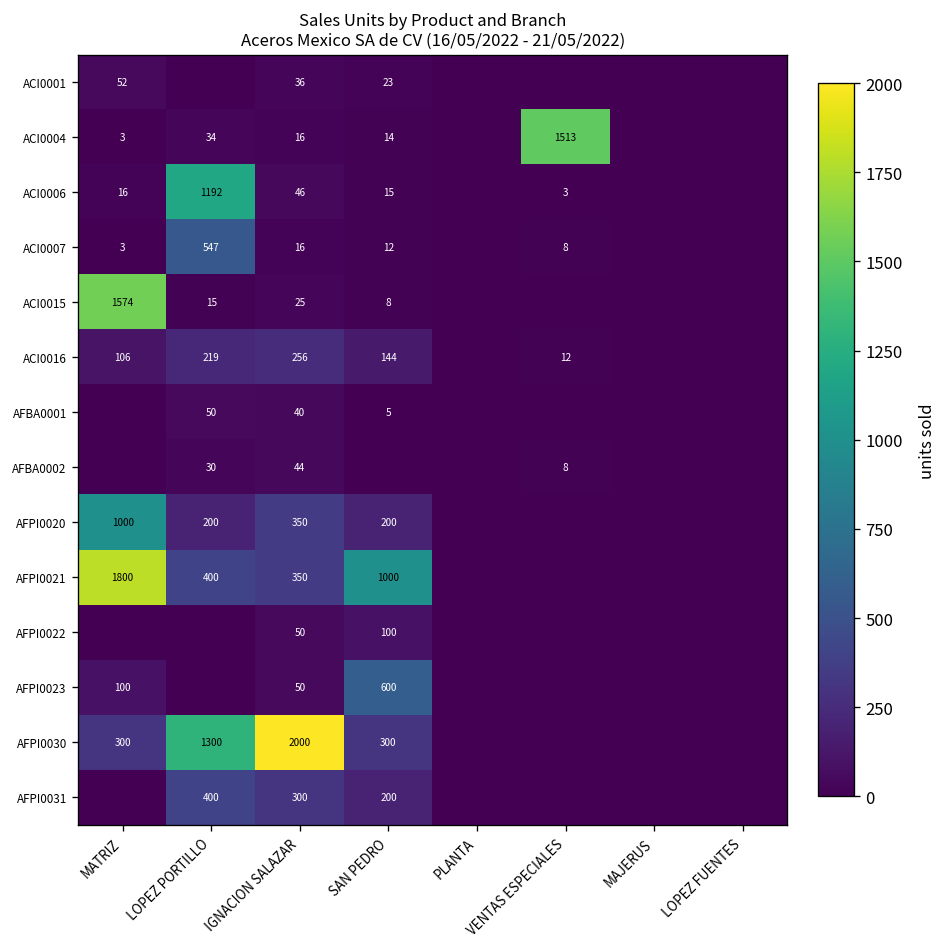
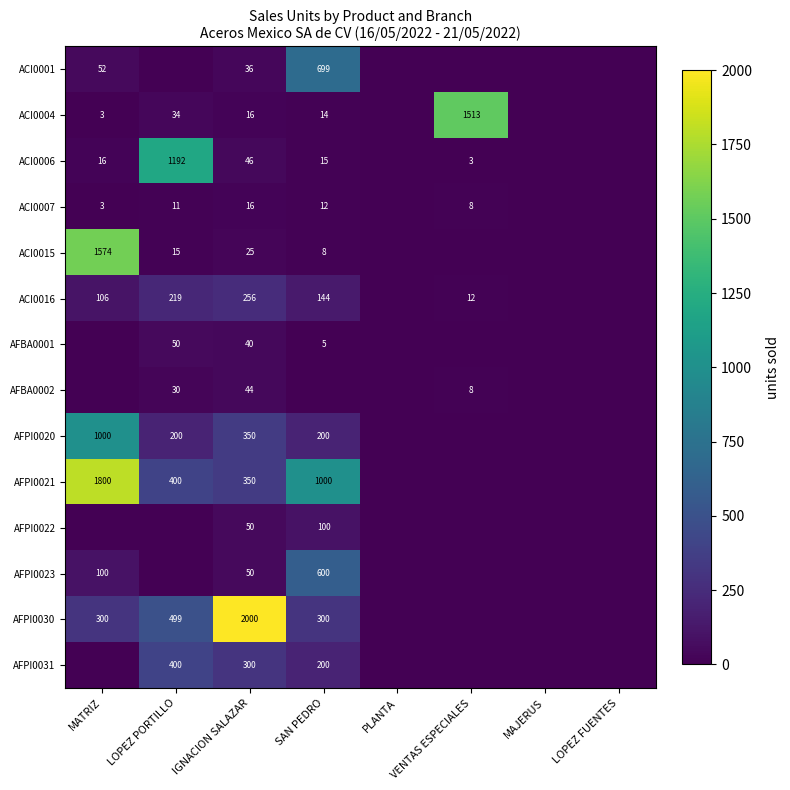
  {
    "ACI0001": {
      "MATRIZ": 52,
      "IGNACION SALAZAR": 36,
-     "SAN PEDRO": 23
+     "SAN PEDRO": 699
    },
    "ACI0004": {
      "MATRIZ": 3,
      "LOPEZ PORTILLO": 34,
      "IGNACION SALAZAR": 16,
      "SAN PEDRO": 14,
      "VENTAS ESPECIALES": 1513
    },
    "ACI0006": {
      "MATRIZ": 16,
      "LOPEZ PORTILLO": 1192,
      "IGNACION SALAZAR": 46,
      "SAN PEDRO": 15,
      "VENTAS ESPECIALES": 3
    },
    "ACI0007": {
      "MATRIZ": 3,
-     "LOPEZ PORTILLO": 547,
+     "LOPEZ PORTILLO": 11,
      "IGNACION SALAZAR": 16,
      "SAN PEDRO": 12,
      "VENTAS ESPECIALES": 8
    },
    "ACI0015": {
      "MATRIZ": 1574,
      "LOPEZ PORTILLO": 15,
      "IGNACION SALAZAR": 25,
      "SAN PEDRO": 8
    },
    "ACI0016": {
      "MATRIZ": 106,
      "LOPEZ PORTILLO": 219,
      "IGNACION SALAZAR": 256,
      "SAN PEDRO": 144,
      "VENTAS ESPECIALES": 12
    },
    "AFBA0001": {
      "LOPEZ PORTILLO": 50,
      "IGNACION SALAZAR": 40,
      "SAN PEDRO": 5
    },
    "AFBA0002": {
      "LOPEZ PORTILLO": 30,
      "IGNACION SALAZAR": 44,
      "VENTAS ESPECIALES": 8
    },
    "AFPI0020": {
      "MATRIZ": 1000,
      "LOPEZ PORTILLO": 200,
      "IGNACION SALAZAR": 350,
      "SAN PEDRO": 200
    },
    "AFPI0021": {
      "MATRIZ": 1800,
      "LOPEZ PORTILLO": 400,
      "IGNACION SALAZAR": 350,
      "SAN PEDRO": 1000
    },
    "AFPI0022": {
      "IGNACION SALAZAR": 50,
      "SAN PEDRO": 100
    },
    "AFPI0023": {
      "MATRIZ": 100,
      "IGNACION SALAZAR": 50,
      "SAN PEDRO": 600
    },
    "AFPI0030": {
      "MATRIZ": 300,
-     "LOPEZ PORTILLO": 1300,
+     "LOPEZ PORTILLO": 499,
      "IGNACION SALAZAR": 2000,
      "SAN PEDRO": 300
    },
    "AFPI0031": {
      "LOPEZ PORTILLO": 400,
      "IGNACION SALAZAR": 300,
      "SAN PEDRO": 200
    }
  }
